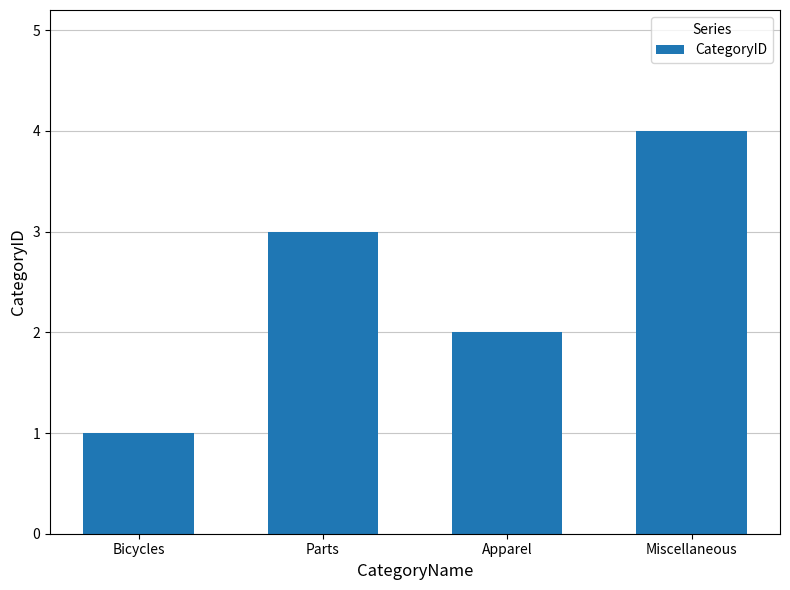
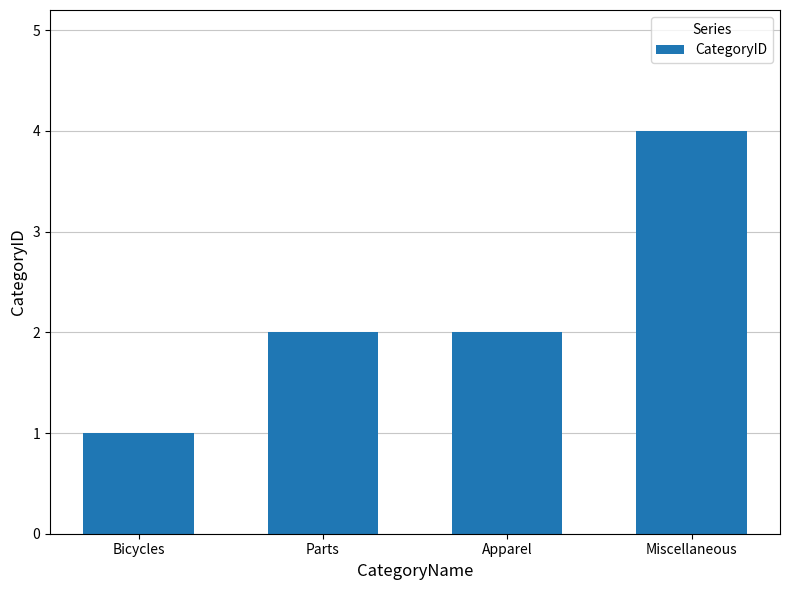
  {
    "Bicycles": 1,
-   "Parts": 3,
+   "Parts": 2,
    "Apparel": 2,
    "Miscellaneous": 4
  }
